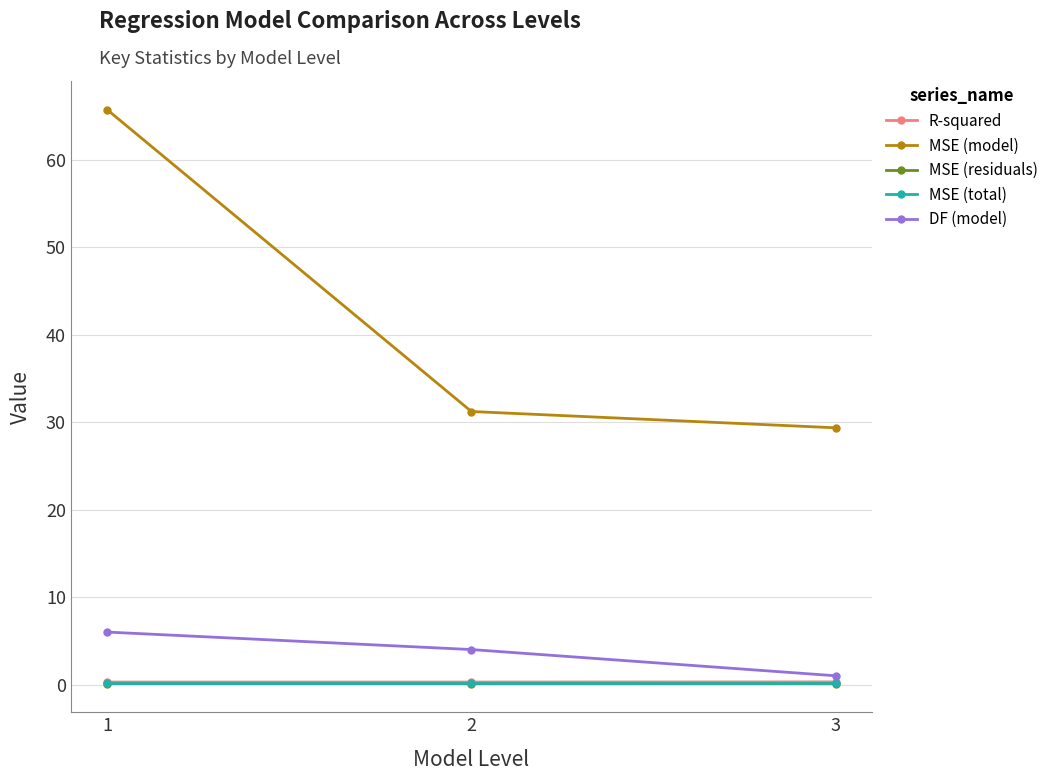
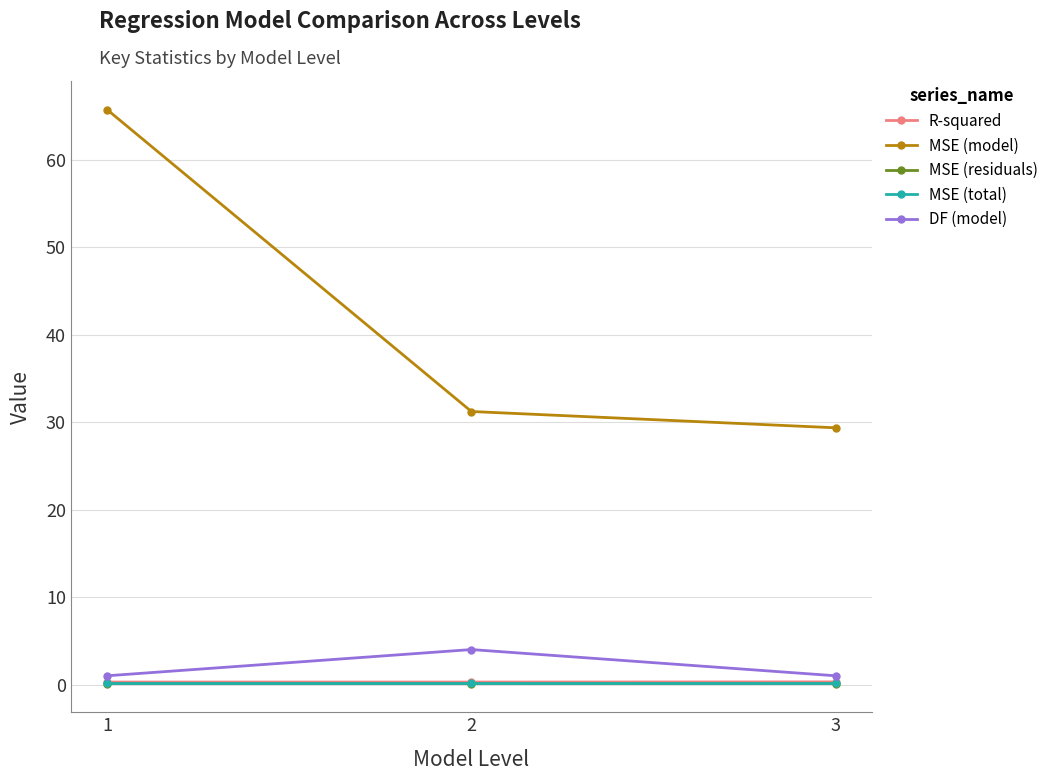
  {
    "MSE (model)": {
      "1": 66,
      "2": 31,
      "3": 29
    },
    "DF (model)": {
-     "1": 6,
+     "1": 1,
      "2": 4,
      "3": 1
    }
  }
